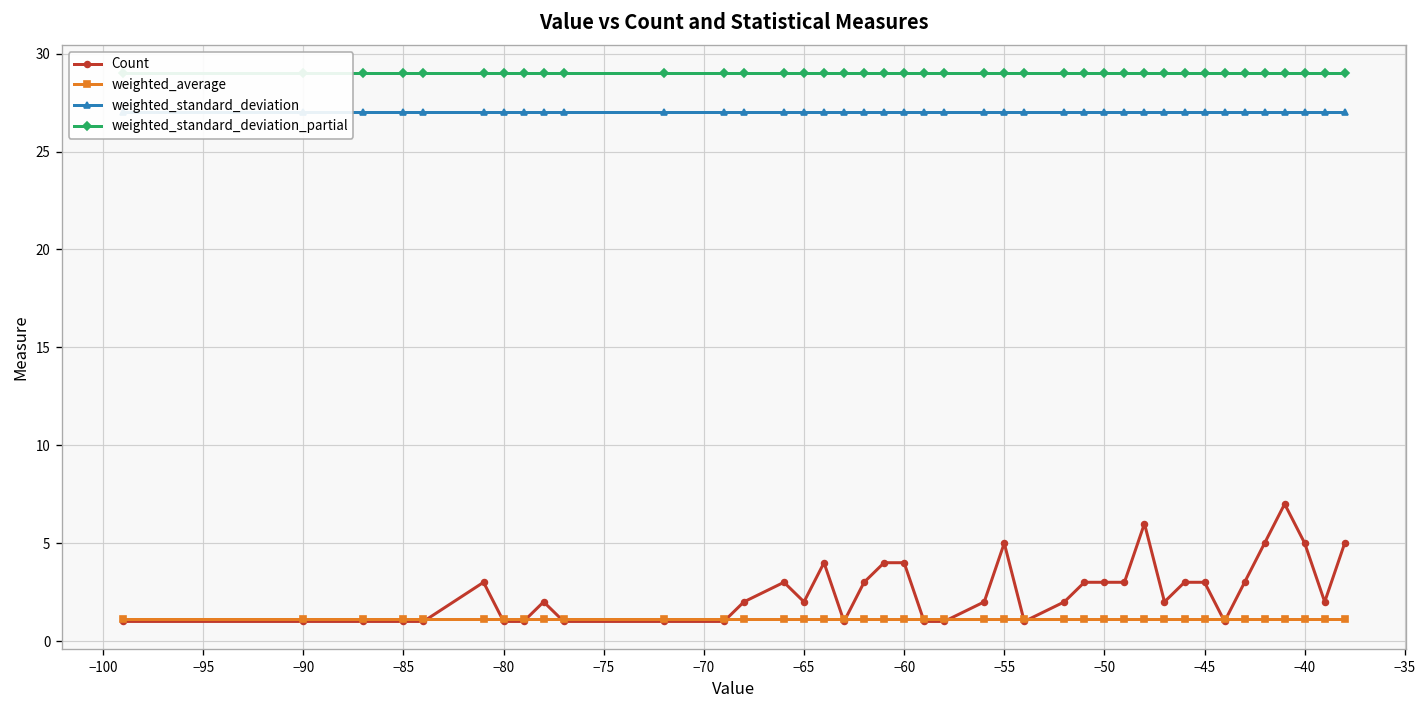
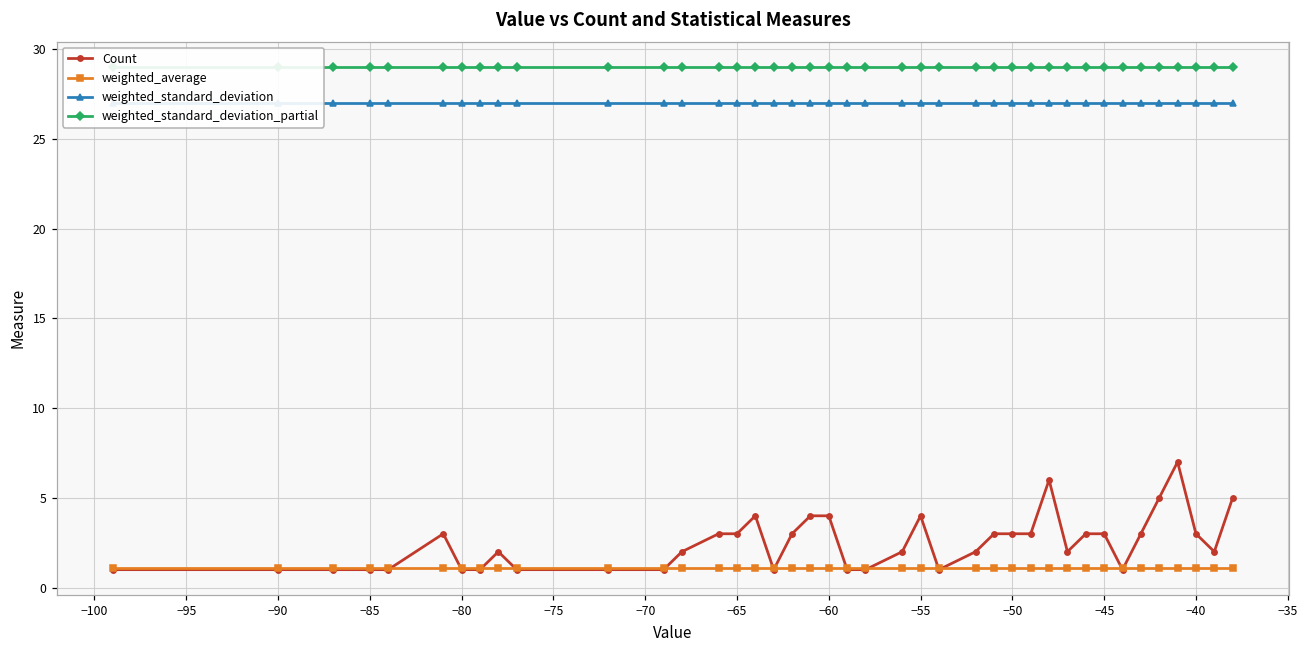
  {
    "Count": {
-     "−65": 2,
+     "−65": 3,
      "−60": 4,
-     "−55": 5,
+     "−55": 4,
      "−50": 3,
      "−45": 3,
-     "−40": 5
+     "−40": 3
    },
    "weighted_average": {
      "−65": 1,
      "−60": 1,
      "−55": 1,
      "−50": 1,
      "−45": 1,
      "−40": 1
    },
    "weighted_standard_deviation": {
      "−85": 27,
      "−80": 27,
      "−65": 27,
      "−60": 27,
      "−55": 27,
      "−50": 27,
      "−45": 27,
      "−40": 27
    },
    "weighted_standard_deviation_partial": {
      "−85": 29,
      "−80": 29,
      "−65": 29,
      "−60": 29,
      "−55": 29,
      "−50": 29,
      "−45": 29,
      "−40": 29
    }
  }
